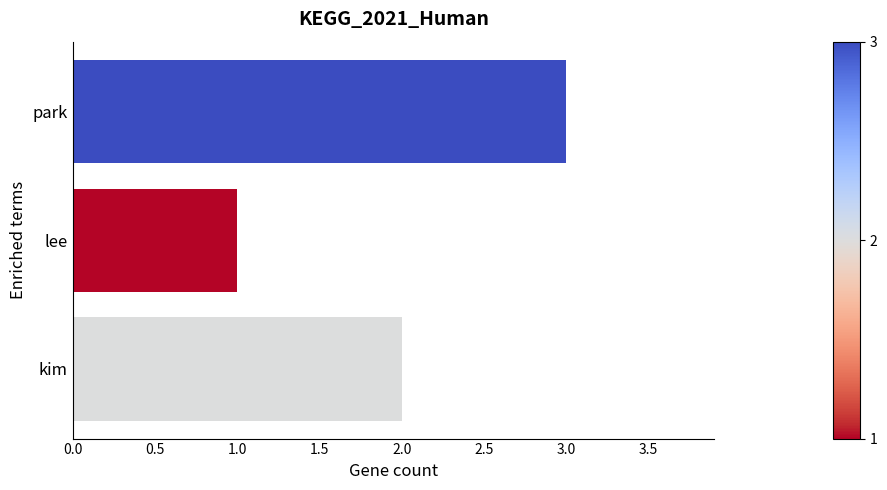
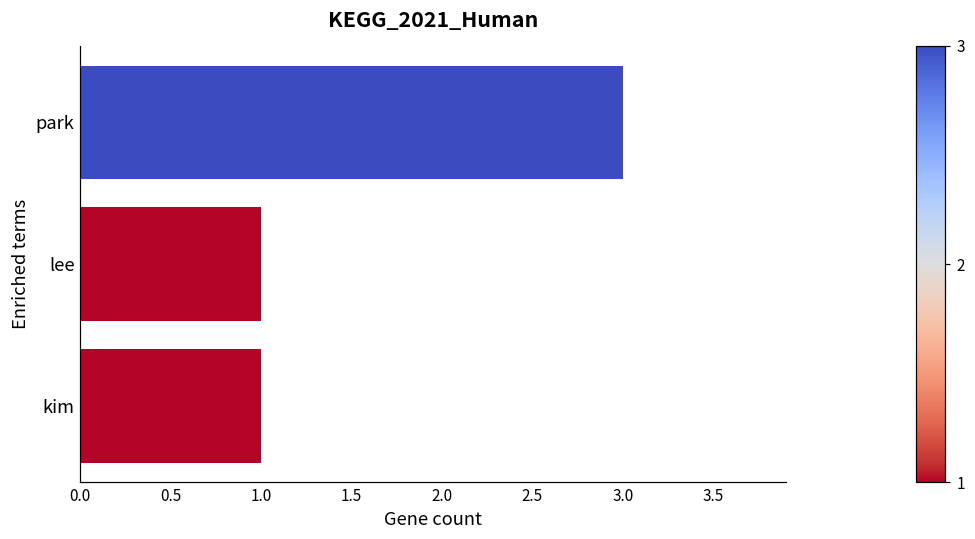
  {
    "park": 3,
    "lee": 1,
-   "kim": 2
+   "kim": 1
  }
